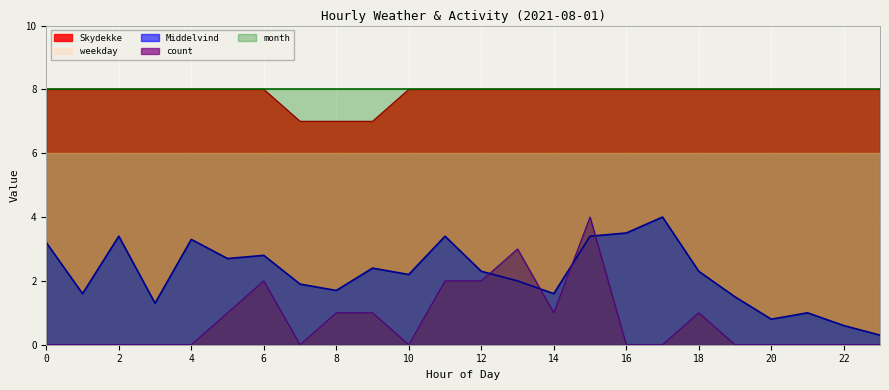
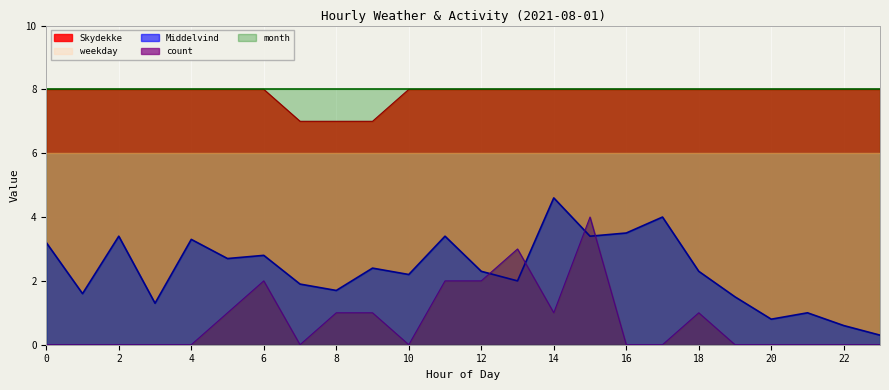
  {
    "Skydekke": {
      "8": 7.0
    },
    "weekday": {
      "0": 6.0,
      "2": 6.0,
      "4": 6.0,
      "6": 6.0,
      "8": 6.0,
      "10": 6.0,
      "12": 6.0,
      "14": 6.0,
      "16": 6.0,
      "18": 6.0,
      "20": 6.0,
      "22": 6.0
    },
    "Middelvind": {
      "0": 3.2,
      "2": 3.4,
      "4": 3.3,
      "6": 2.8,
      "8": 1.7,
      "10": 2.2,
      "12": 2.3,
-     "14": 1.6,
+     "14": 4.6,
      "16": 3.5,
      "18": 2.3,
      "20": 0.8,
      "22": 0.6
    },
    "count": {
      "0": 0.0,
      "2": 0.0,
      "4": 0.0,
      "6": 2.0,
      "8": 1.0,
      "10": 0.0,
      "12": 2.0,
      "14": 1.0,
      "16": 0.0,
      "18": 1.0,
      "20": 0.0,
      "22": 0.0
    },
    "month": {
      "8": 8.0
    }
  }
